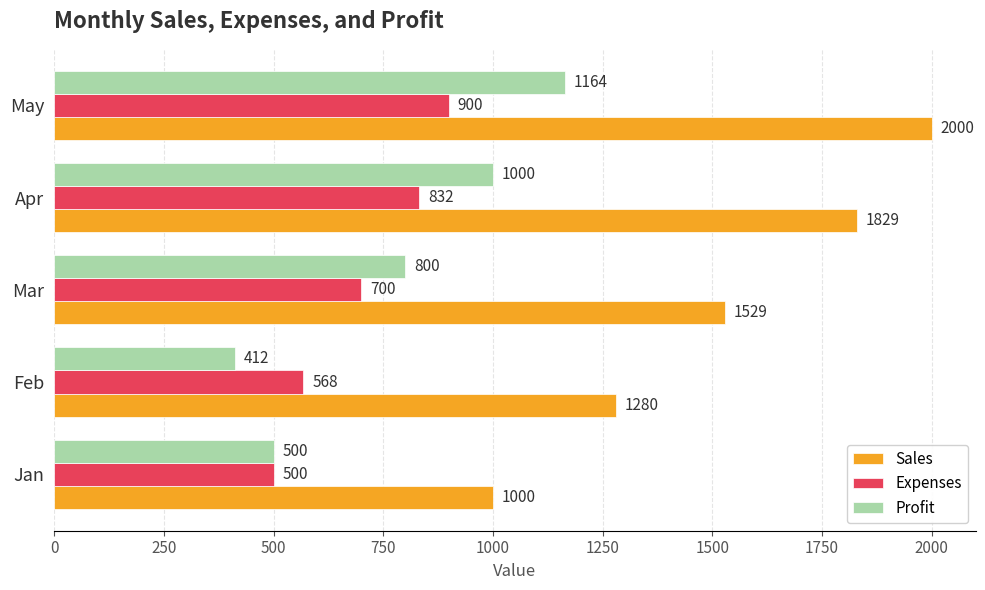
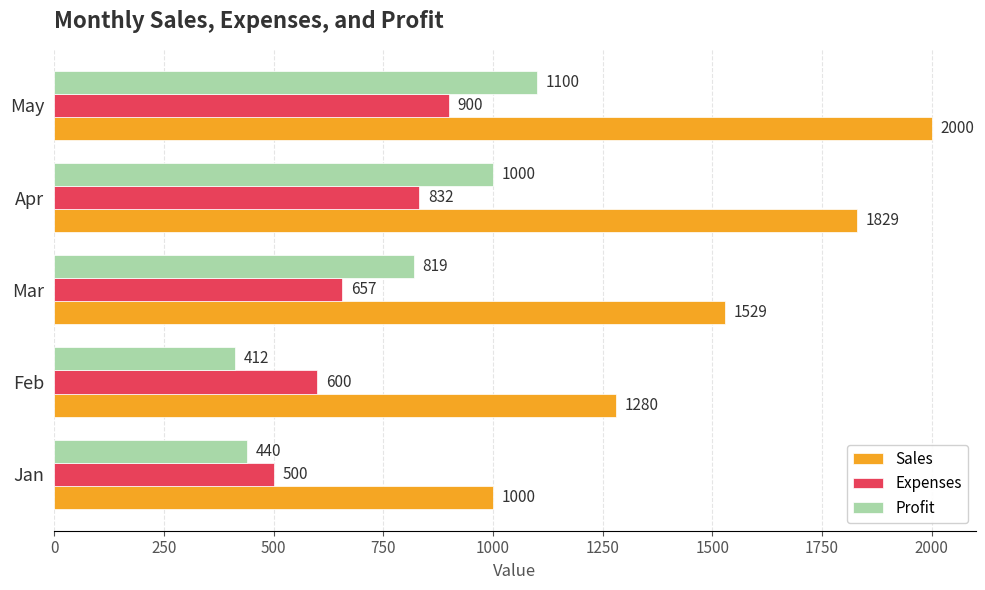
  {
    "Sales": {
      "May": 2000,
      "Apr": 1829,
      "Mar": 1529,
      "Feb": 1280,
      "Jan": 1000
    },
    "Expenses": {
      "May": 900,
      "Apr": 832,
-     "Mar": 700,
-     "Feb": 568,
+     "Mar": 657,
+     "Feb": 600,
      "Jan": 500
    },
    "Profit": {
-     "May": 1164,
+     "May": 1100,
      "Apr": 1000,
-     "Mar": 800,
+     "Mar": 819,
      "Feb": 412,
-     "Jan": 500
+     "Jan": 440
    }
  }
